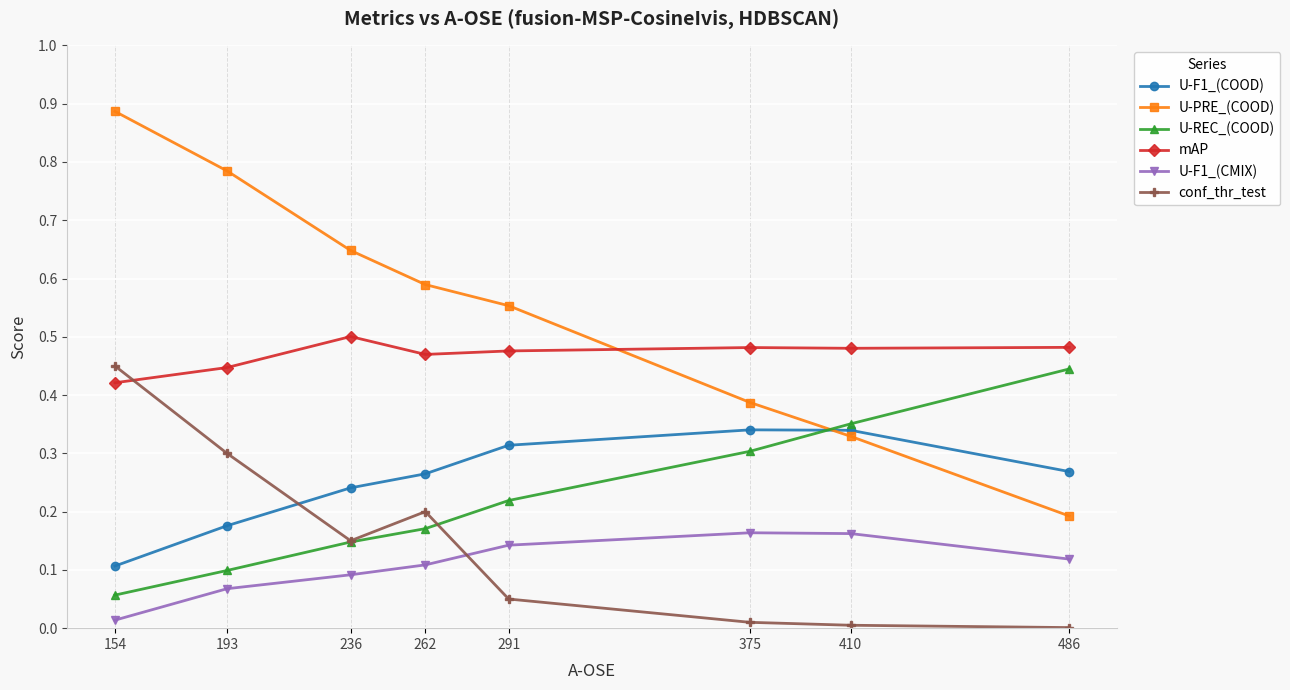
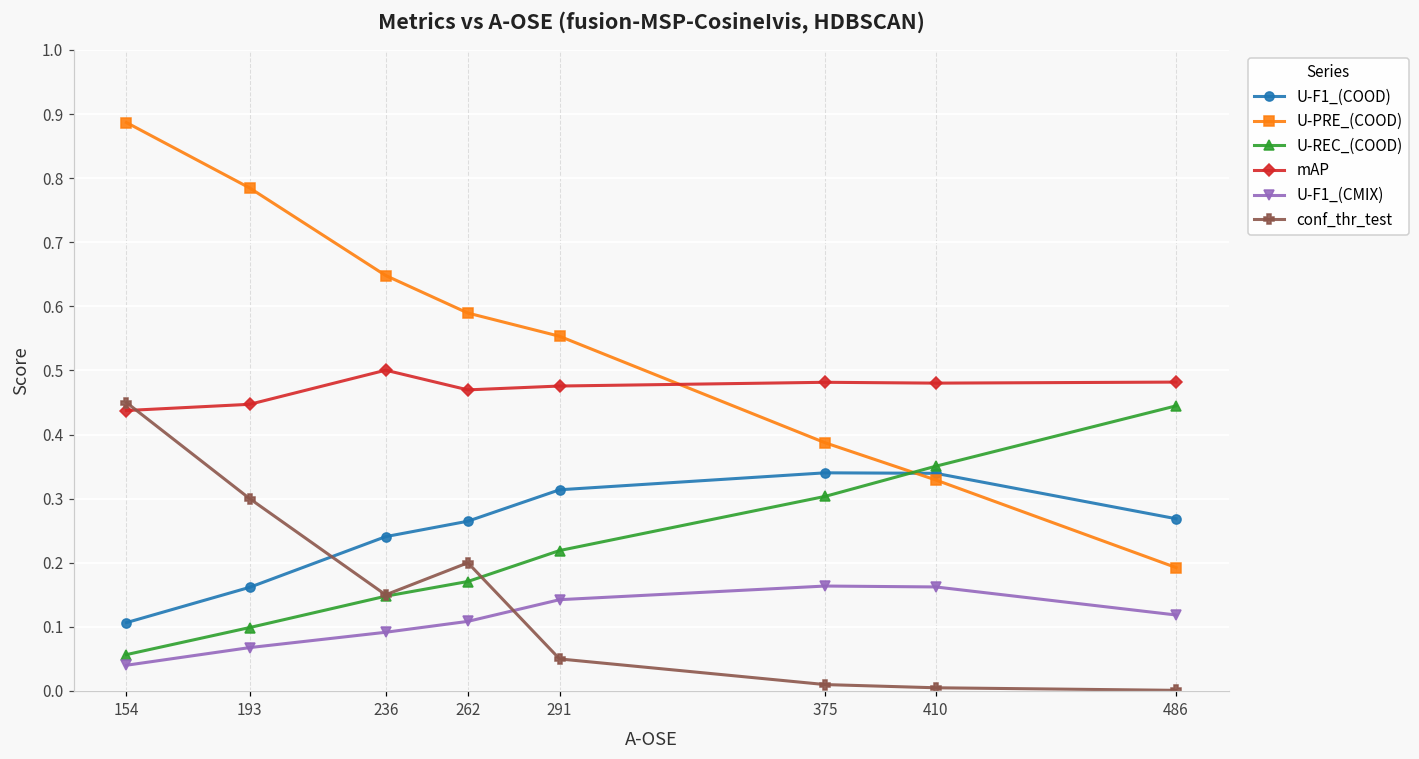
  {
    "U-F1_(COOD)": {
      "154": 0.11,
-     "193": 0.18,
+     "193": 0.16,
      "236": 0.24,
      "262": 0.26,
      "291": 0.31,
      "375": 0.34,
      "410": 0.34,
      "486": 0.27
    },
    "U-PRE_(COOD)": {
      "154": 0.89,
      "193": 0.78,
      "236": 0.65,
      "262": 0.59,
      "291": 0.55,
      "375": 0.39,
      "410": 0.33,
      "486": 0.19
    },
    "U-REC_(COOD)": {
      "154": 0.06,
      "193": 0.10,
      "262": 0.17,
      "291": 0.22,
      "375": 0.30,
      "410": 0.35,
      "486": 0.44
    },
    "mAP": {
-     "154": 0.42,
+     "154": 0.44,
      "193": 0.45,
      "236": 0.50,
      "262": 0.47,
      "291": 0.48,
      "375": 0.48,
      "410": 0.48,
      "486": 0.48
    },
    "U-F1_(CMIX)": {
-     "154": 0.01,
+     "154": 0.04,
      "193": 0.07,
      "236": 0.09,
      "262": 0.11,
      "291": 0.14,
      "375": 0.16,
      "410": 0.16,
      "486": 0.12
    },
    "conf_thr_test": {
      "154": 0.45,
      "193": 0.30,
      "262": 0.20,
      "291": 0.05,
      "375": 0.01,
      "410": 0.01,
      "486": 0.00
    }
  }
